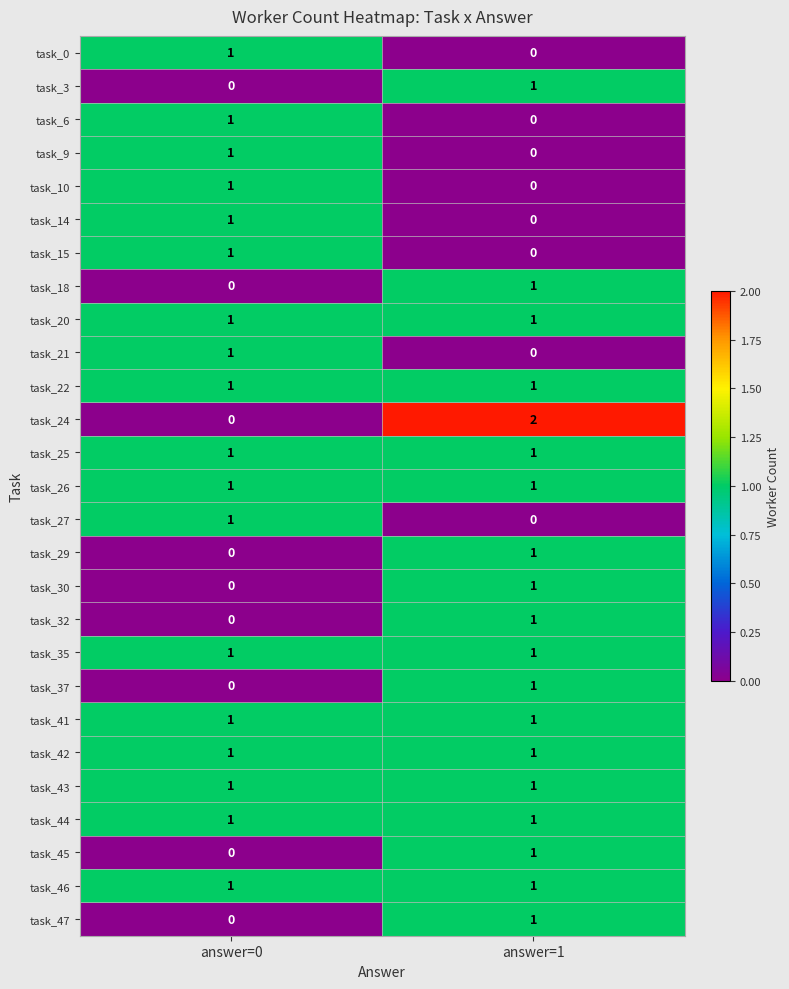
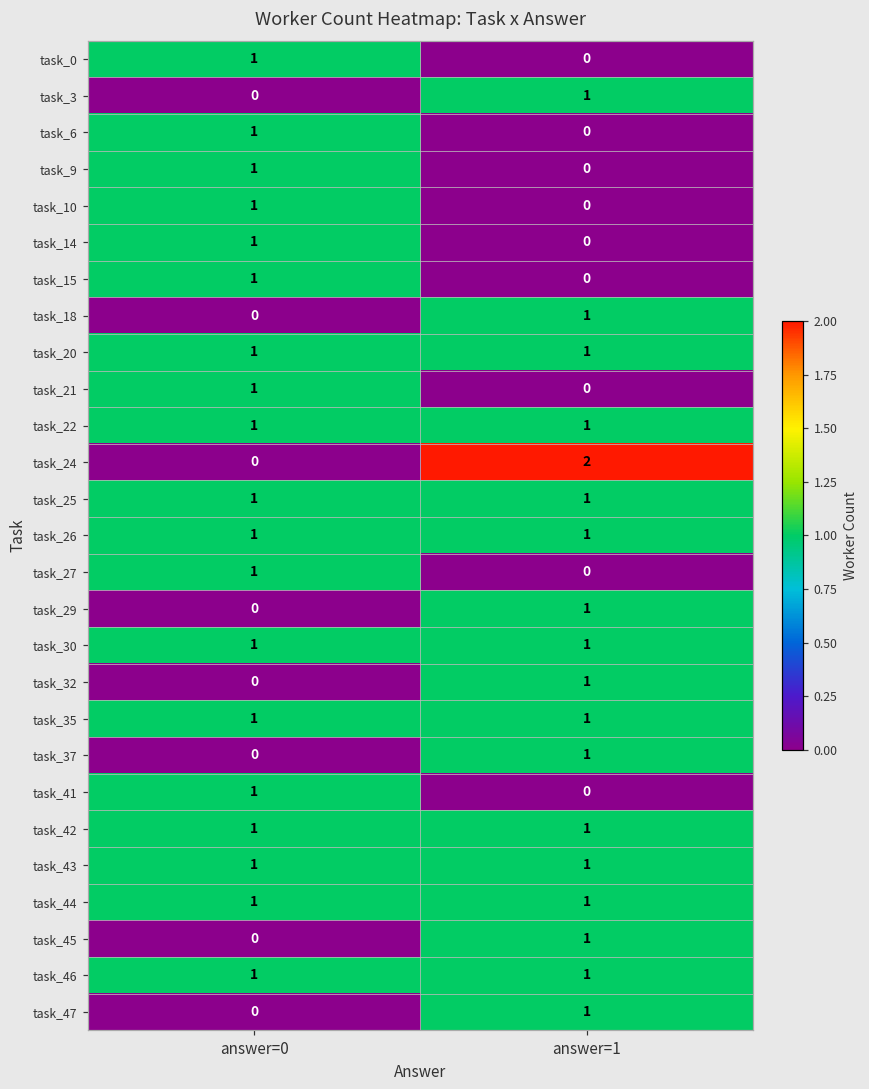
  {
    "task_0": {
      "answer=0": 1,
      "answer=1": 0
    },
    "task_3": {
      "answer=0": 0,
      "answer=1": 1
    },
    "task_6": {
      "answer=0": 1,
      "answer=1": 0
    },
    "task_9": {
      "answer=0": 1,
      "answer=1": 0
    },
    "task_10": {
      "answer=0": 1,
      "answer=1": 0
    },
    "task_14": {
      "answer=0": 1,
      "answer=1": 0
    },
    "task_15": {
      "answer=0": 1,
      "answer=1": 0
    },
    "task_18": {
      "answer=0": 0,
      "answer=1": 1
    },
    "task_20": {
      "answer=0": 1,
      "answer=1": 1
    },
    "task_21": {
      "answer=0": 1,
      "answer=1": 0
    },
    "task_22": {
      "answer=0": 1,
      "answer=1": 1
    },
    "task_24": {
      "answer=0": 0,
      "answer=1": 2
    },
    "task_25": {
      "answer=0": 1,
      "answer=1": 1
    },
    "task_26": {
      "answer=0": 1,
      "answer=1": 1
    },
    "task_27": {
      "answer=0": 1,
      "answer=1": 0
    },
    "task_29": {
      "answer=0": 0,
      "answer=1": 1
    },
    "task_30": {
-     "answer=0": 0,
+     "answer=0": 1,
      "answer=1": 1
    },
    "task_32": {
      "answer=0": 0,
      "answer=1": 1
    },
    "task_35": {
      "answer=0": 1,
      "answer=1": 1
    },
    "task_37": {
      "answer=0": 0,
      "answer=1": 1
    },
    "task_41": {
      "answer=0": 1,
-     "answer=1": 1
+     "answer=1": 0
    },
    "task_42": {
      "answer=0": 1,
      "answer=1": 1
    },
    "task_43": {
      "answer=0": 1,
      "answer=1": 1
    },
    "task_44": {
      "answer=0": 1,
      "answer=1": 1
    },
    "task_45": {
      "answer=0": 0,
      "answer=1": 1
    },
    "task_46": {
      "answer=0": 1,
      "answer=1": 1
    },
    "task_47": {
      "answer=0": 0,
      "answer=1": 1
    }
  }
